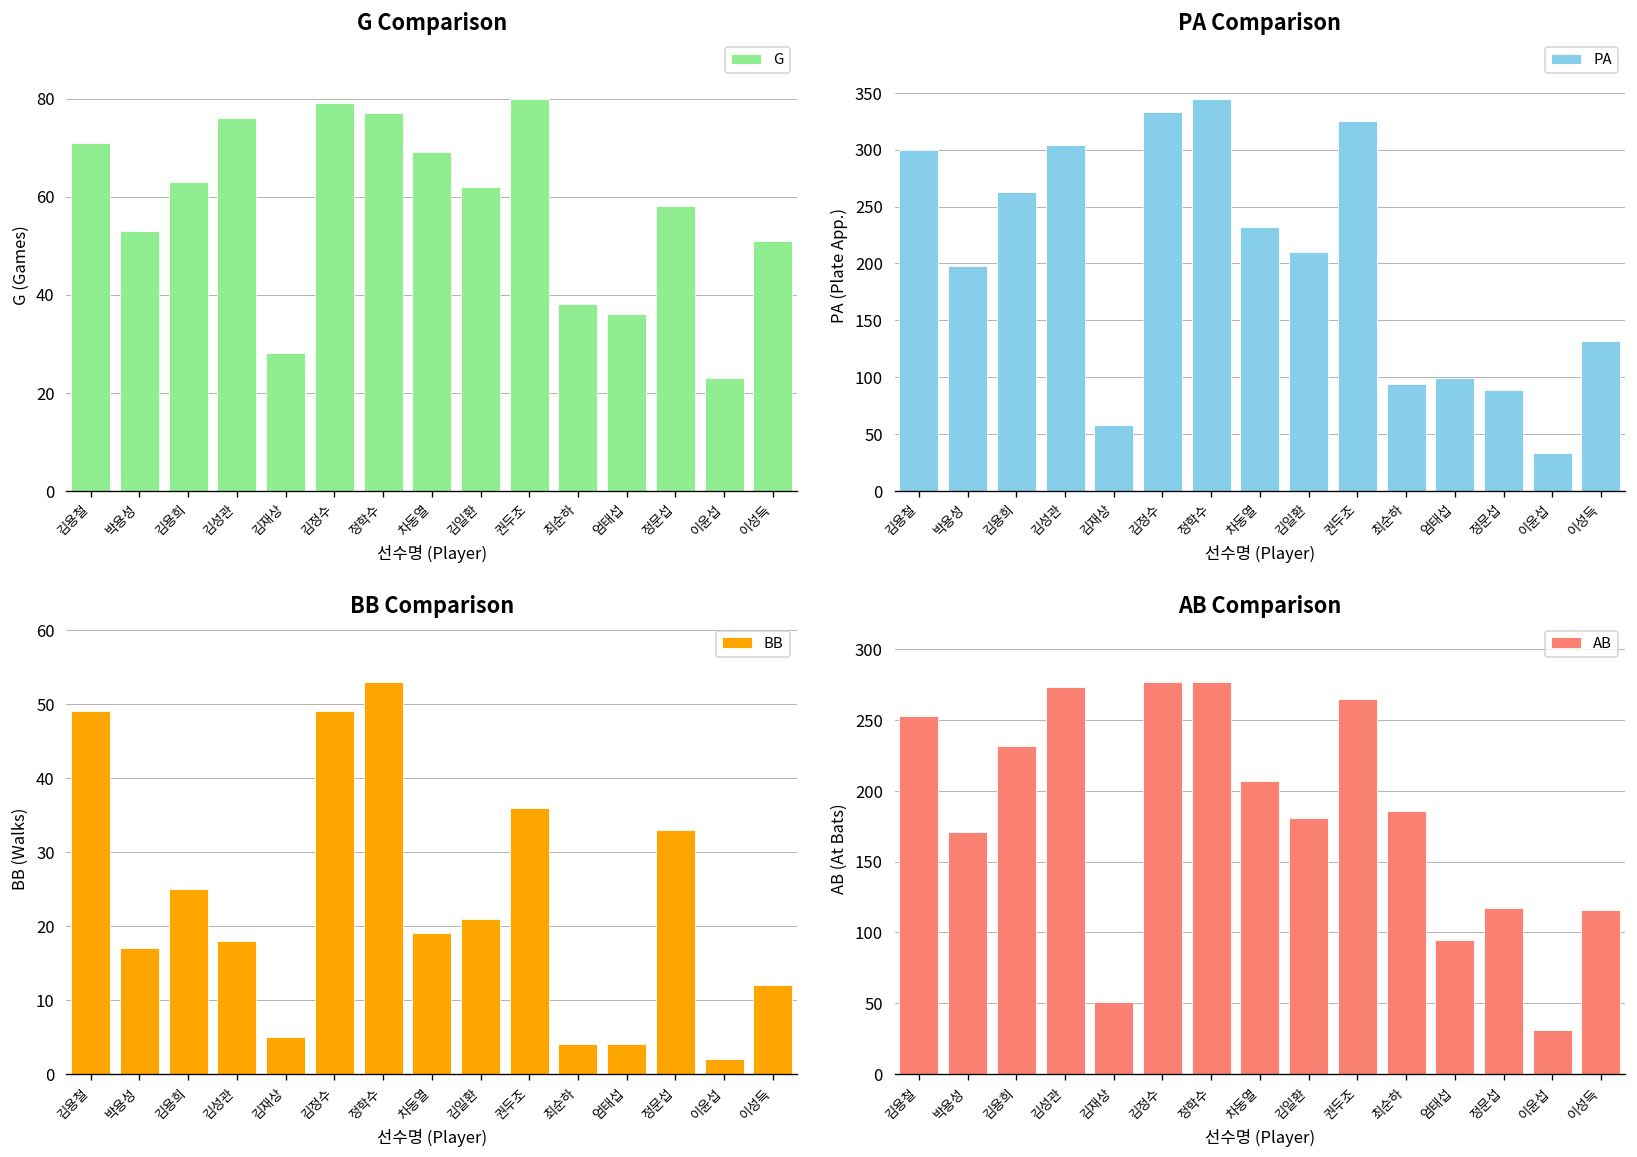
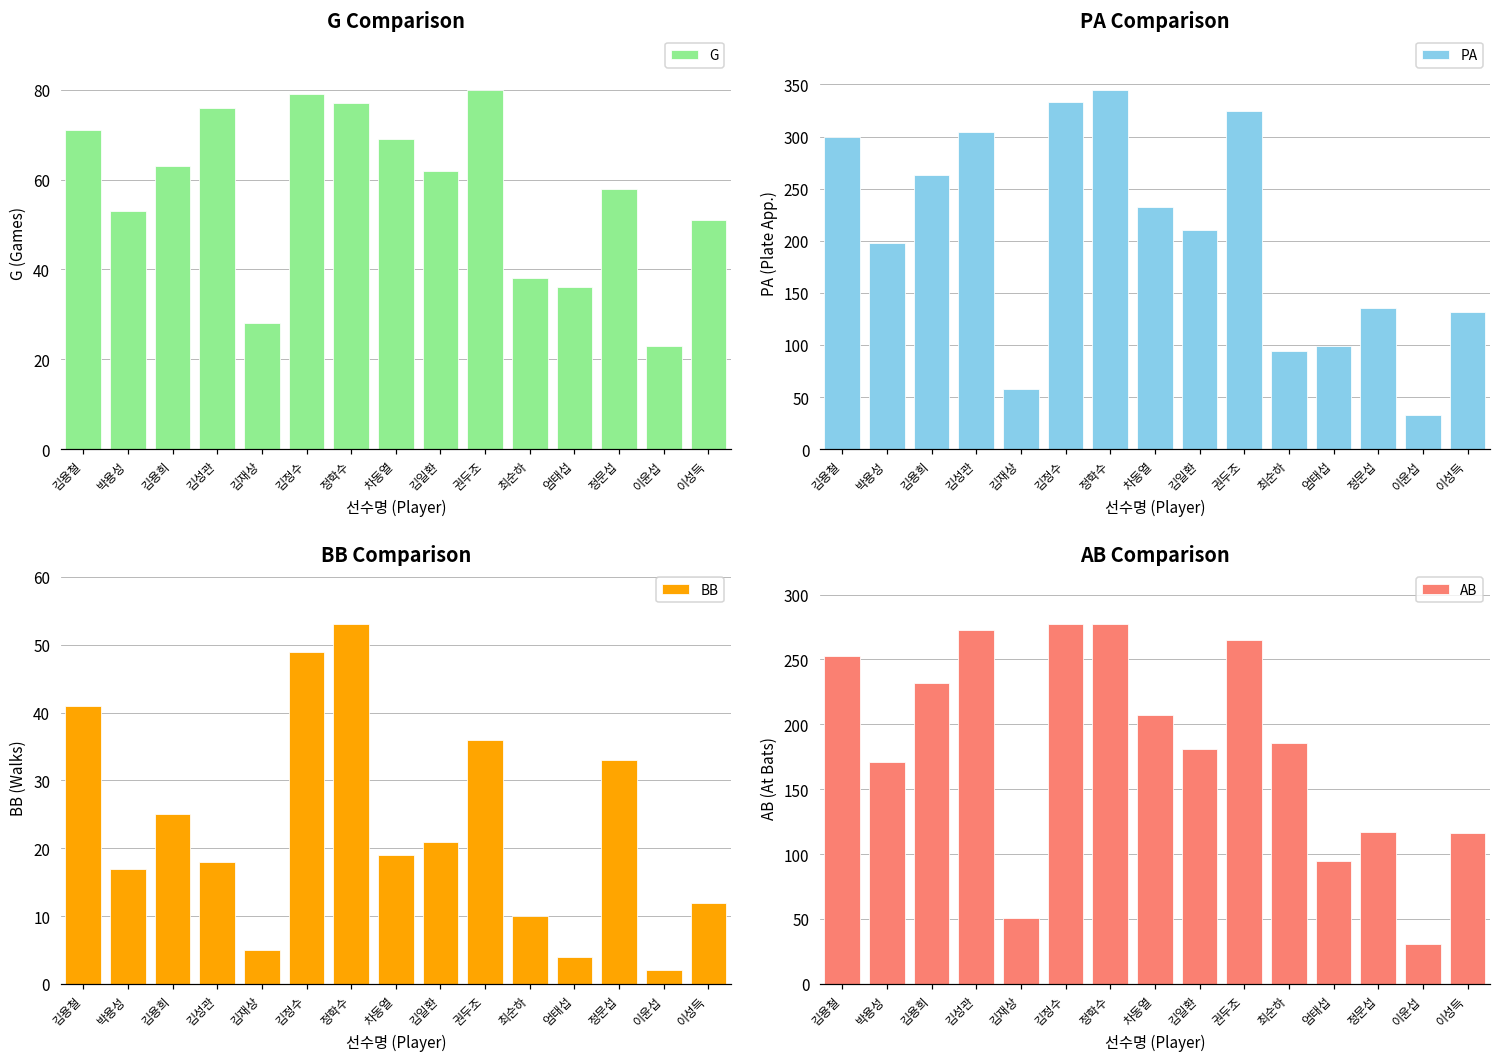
  {
    "G Comparison": {
      "김용철": 71,
      "박용성": 53,
      "김용희": 63,
      "김성관": 76,
      "김재상": 28,
      "김정수": 79,
      "정학수": 77,
      "차동열": 69,
      "김일환": 62,
      "권두조": 80,
      "최순하": 38,
      "엄태섭": 36,
      "정문섭": 58,
      "이윤섭": 23,
      "이성득": 51
    },
    "PA Comparison": {
      "김용철": 300,
      "박용성": 200,
      "김용희": 260,
      "김성관": 300,
      "김재상": 60,
      "김정수": 330,
      "정학수": 350,
      "차동열": 230,
      "김일환": 210,
      "권두조": 330,
      "최순하": 90,
      "엄태섭": 100,
-     "정문섭": 90,
+     "정문섭": 140,
      "이윤섭": 30,
      "이성득": 130
    },
    "BB Comparison": {
-     "김용철": 49,
+     "김용철": 41,
      "박용성": 17,
      "김용희": 25,
      "김성관": 18,
      "김재상": 5,
      "김정수": 49,
      "정학수": 53,
      "차동열": 19,
      "김일환": 21,
      "권두조": 36,
-     "최순하": 4,
+     "최순하": 10,
      "엄태섭": 4,
      "정문섭": 33,
      "이윤섭": 2,
      "이성득": 12
    },
    "AB Comparison": {
      "김용철": 253,
      "박용성": 171,
      "김용희": 232,
      "김성관": 273,
      "김재상": 51,
      "김정수": 277,
      "정학수": 277,
      "차동열": 207,
      "김일환": 181,
      "권두조": 265,
      "최순하": 186,
      "엄태섭": 95,
      "정문섭": 117,
      "이윤섭": 31,
      "이성득": 116
    }
  }
